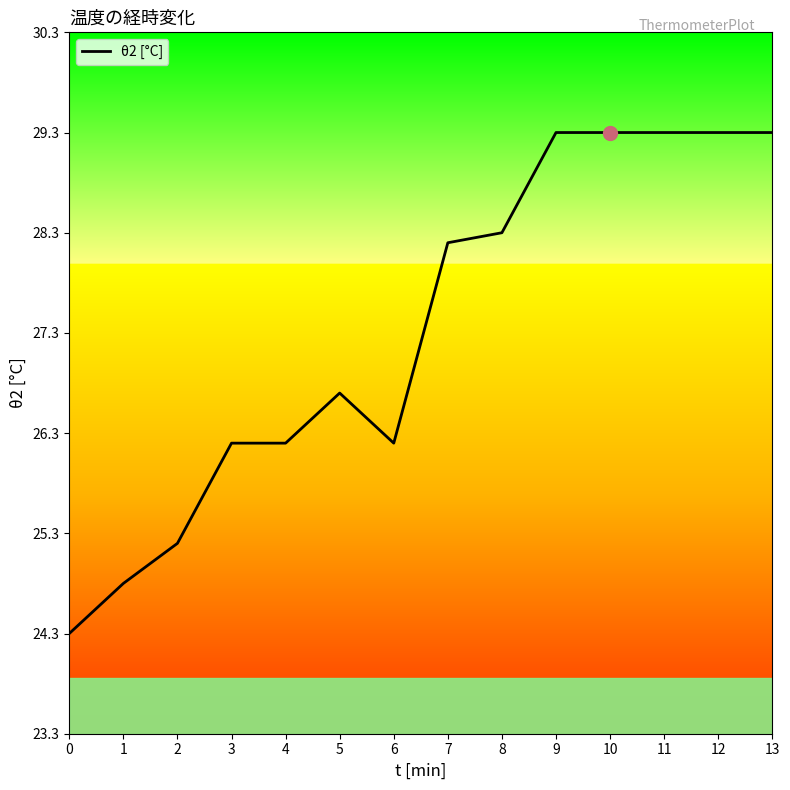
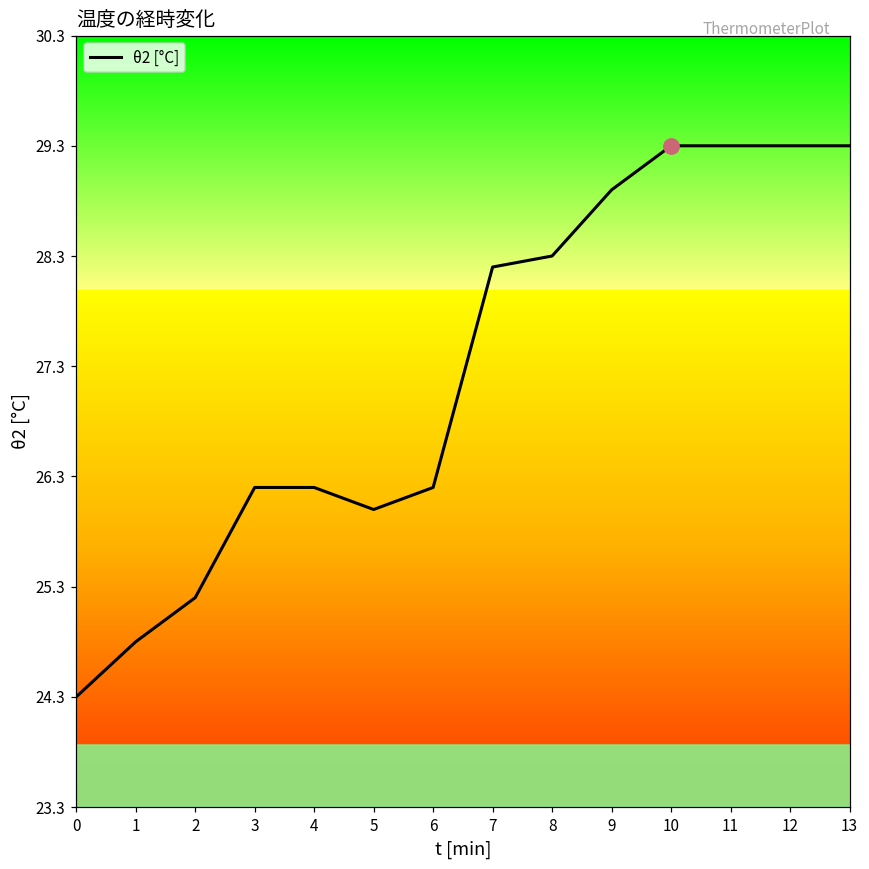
  {
    "θ2 [°C]": {
      "0": 24.3,
      "1": 24.8,
      "2": 25.2,
      "3": 26.2,
      "4": 26.2,
-     "5": 26.7,
+     "5": 26.0,
      "6": 26.2,
      "7": 28.2,
      "8": 28.3,
-     "9": 29.3,
+     "9": 28.9,
      "11": 29.3,
      "12": 29.3,
      "13": 29.3
    }
  }
